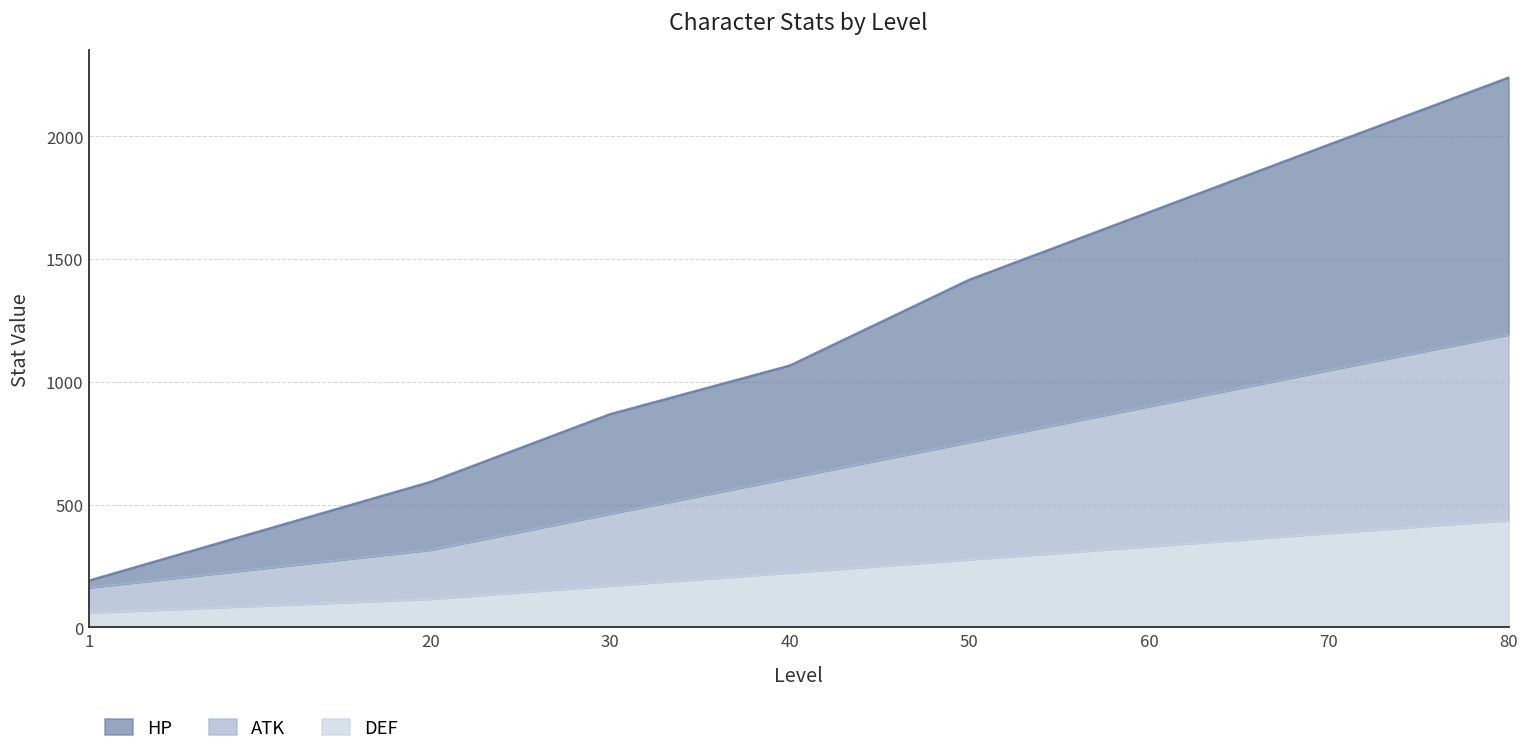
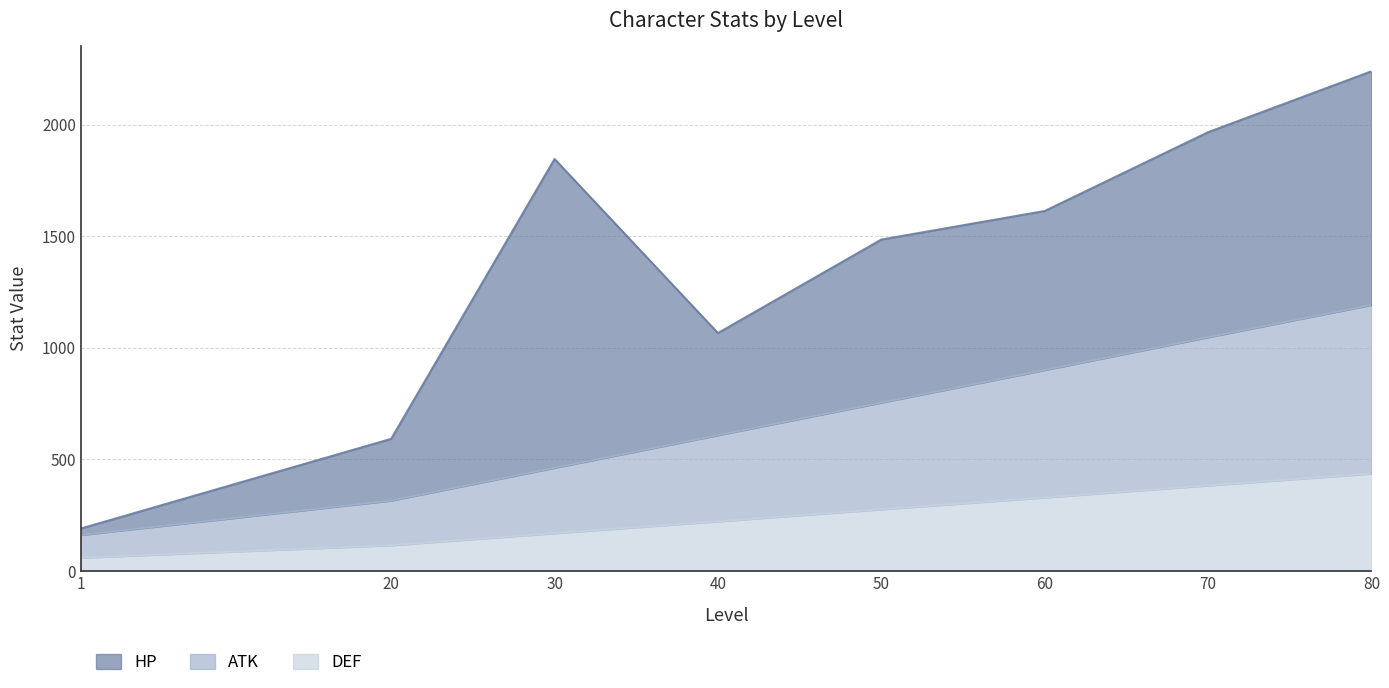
  {
    "HP": {
      "1": 30,
      "20": 280,
-     "30": 410,
+     "30": 1380,
      "40": 460,
-     "50": 660,
-     "60": 790,
+     "50": 730,
+     "60": 710,
      "70": 920,
      "80": 1050
    }
  }
